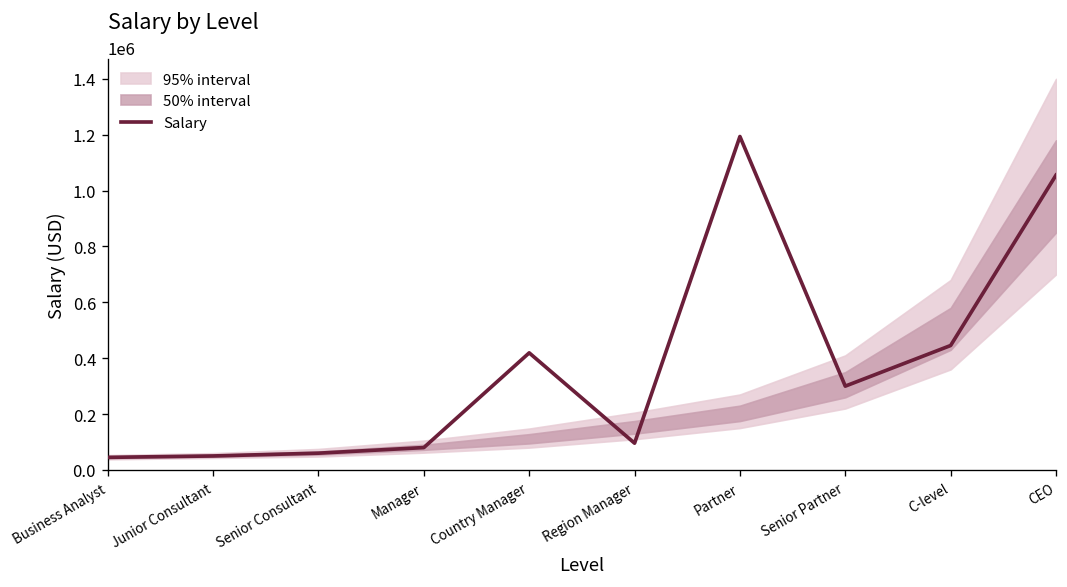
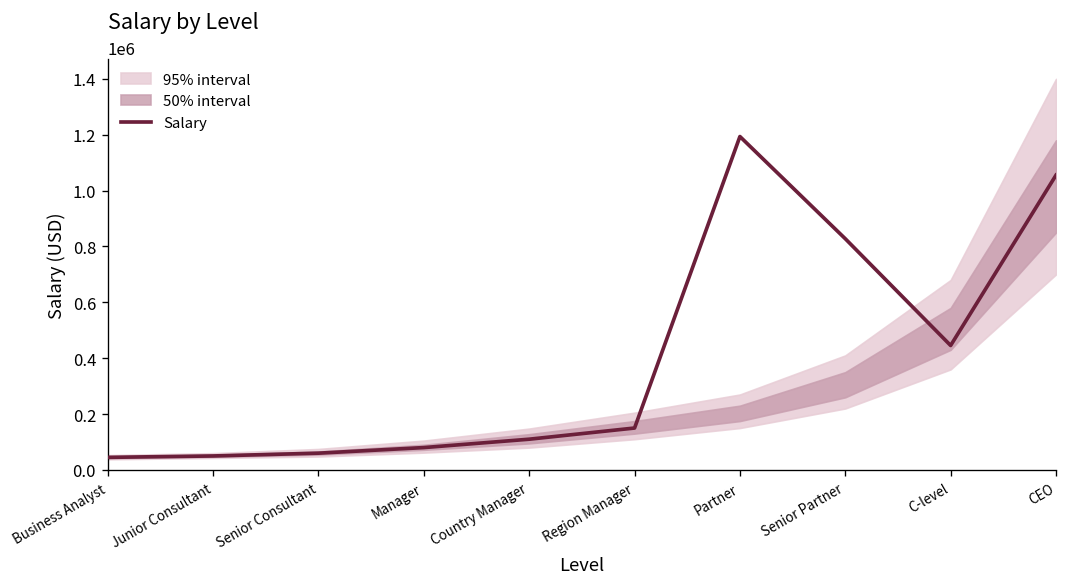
  {
    "Salary": {
-     "Country Manager": 420000,
-     "Region Manager": 100000,
+     "Country Manager": 110000,
+     "Region Manager": 150000,
      "Partner": 1190000,
-     "Senior Partner": 300000,
+     "Senior Partner": 830000,
      "C-level": 450000,
      "CEO": 1060000
    }
  }
